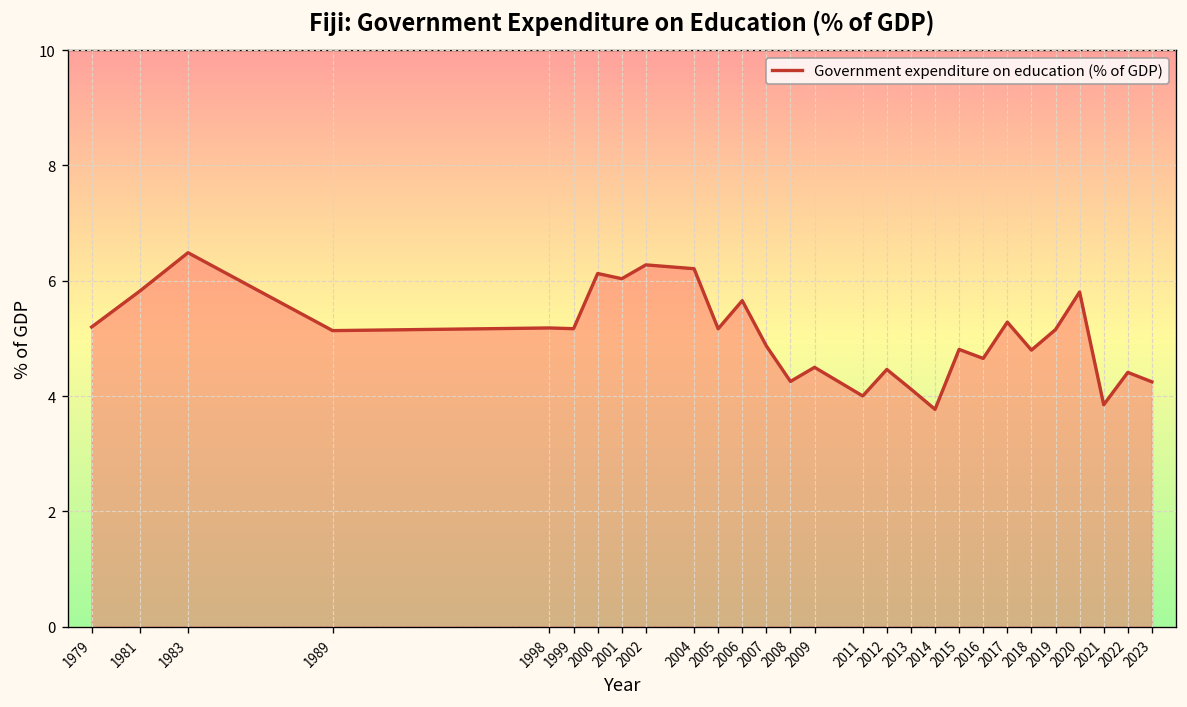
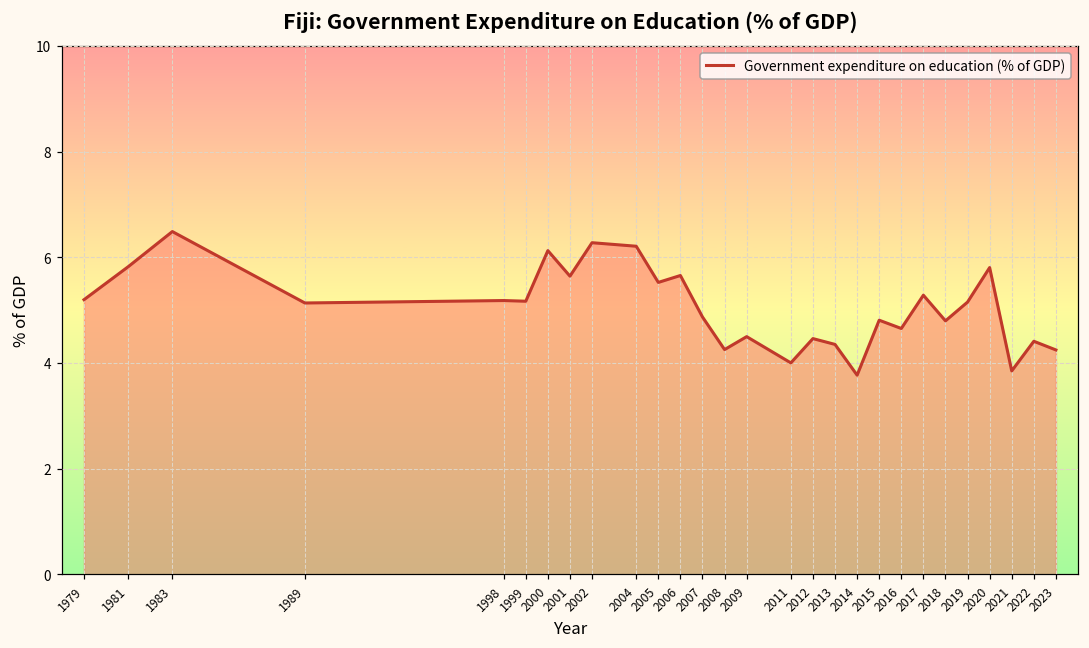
  {
    "1979": 5.2,
    "1981": 5.8,
    "1983": 6.5,
    "1989": 5.1,
    "1998": 5.2,
    "1999": 5.2,
    "2000": 6.1,
-   "2001": 6.0,
+   "2001": 5.6,
    "2002": 6.3,
    "2004": 6.2,
-   "2005": 5.2,
+   "2005": 5.5,
    "2006": 5.7,
    "2007": 4.9,
    "2008": 4.3,
    "2009": 4.5,
    "2011": 4.0,
    "2012": 4.5,
-   "2013": 4.1,
+   "2013": 4.4,
    "2014": 3.8,
    "2015": 4.8,
    "2016": 4.7,
    "2017": 5.3,
    "2018": 4.8,
    "2019": 5.2,
    "2020": 5.8,
    "2021": 3.8,
    "2022": 4.4,
    "2023": 4.2
  }
